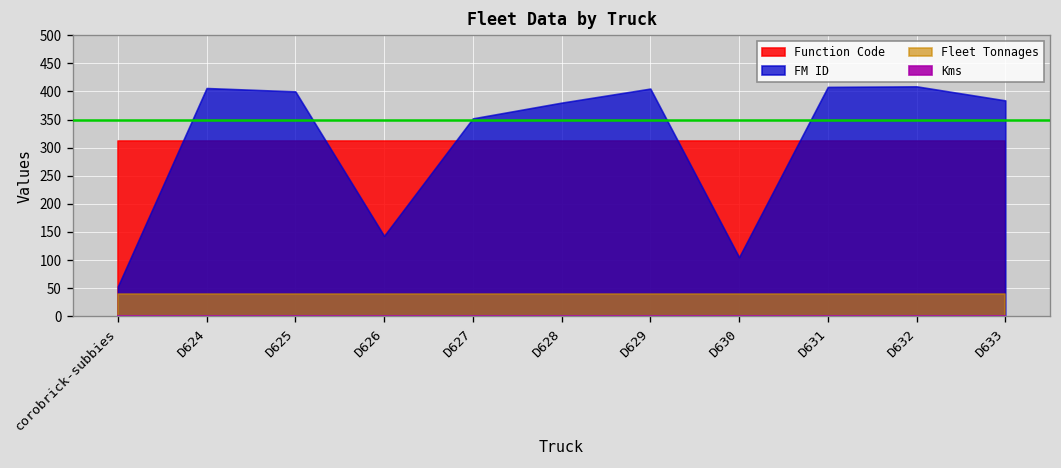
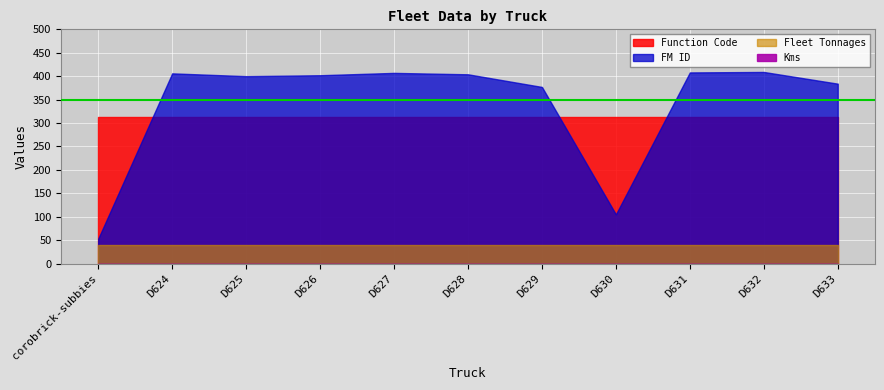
  {
    "Function Code": {
      "corobrick-subbies": 310,
      "D624": 310,
      "D625": 310,
      "D626": 310,
      "D627": 310,
      "D628": 310,
      "D629": 310,
      "D630": 310,
      "D631": 310,
      "D632": 310,
      "D633": 310
    },
    "FM ID": {
      "corobrick-subbies": 50,
      "D624": 410,
      "D625": 400,
-     "D626": 140,
-     "D627": 350,
-     "D628": 380,
-     "D629": 410,
+     "D626": 400,
+     "D627": 410,
+     "D628": 400,
+     "D629": 380,
      "D630": 110,
      "D631": 410,
      "D632": 410,
      "D633": 380
    },
    "Fleet Tonnages": {
      "corobrick-subbies": 40,
      "D624": 40,
      "D625": 40,
      "D626": 40,
      "D627": 40,
      "D628": 40,
      "D629": 40,
      "D630": 40,
      "D631": 40,
      "D632": 40,
      "D633": 40
    },
    "Kms": {
      "corobrick-subbies": 0,
      "D624": 0,
      "D625": 0,
      "D626": 0,
      "D627": 0,
      "D628": 0,
      "D629": 0,
      "D630": 0,
      "D631": 0,
      "D632": 0,
      "D633": 0
    }
  }
